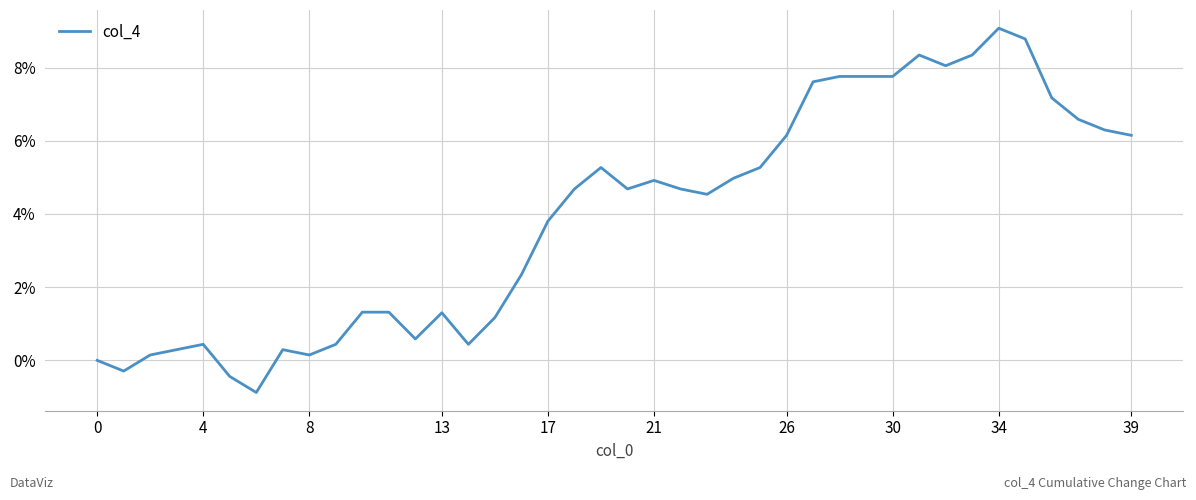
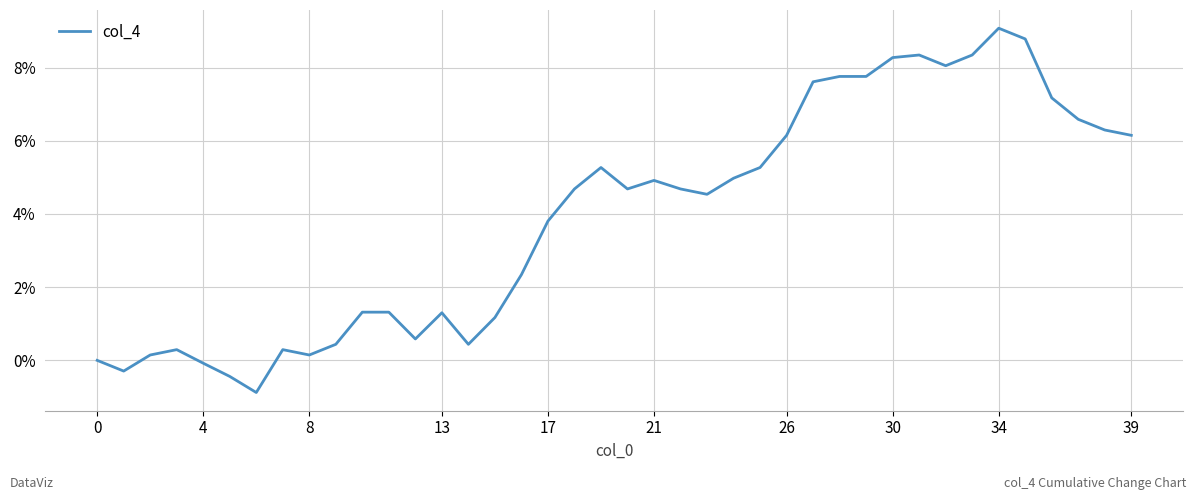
  {
    "0": "0.0%",
-   "4": "0.4%",
+   "4": "-0.1%",
    "8": "0.1%",
    "13": "1.3%",
    "17": "3.8%",
    "21": "4.9%",
    "26": "6.1%",
-   "30": "7.8%",
+   "30": "8.3%",
    "34": "9.1%",
    "39": "6.2%"
  }
